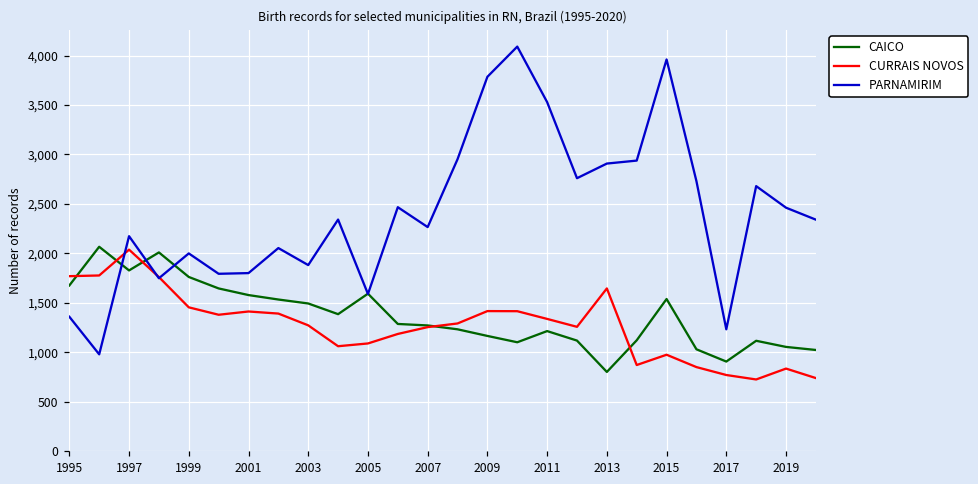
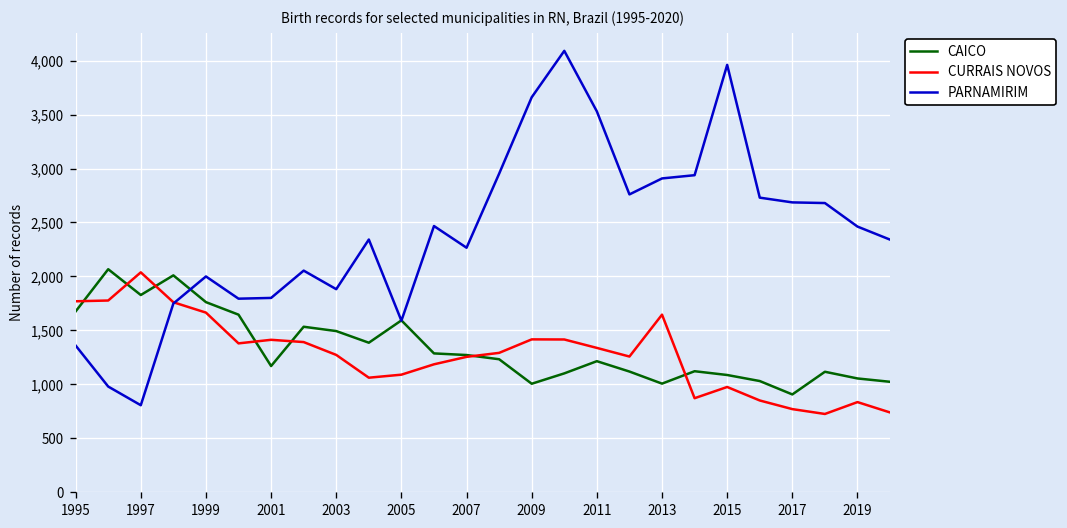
  {
    "CAICO": {
      "1995": "1,700",
      "1997": "1,800",
      "1999": "1,800",
-     "2001": "1,600",
+     "2001": "1,200",
      "2003": "1,500",
-     "2009": "1,200",
+     "2009": "1,000",
      "2011": "1,200",
-     "2013": "800",
-     "2015": "1,500",
+     "2013": "1,000",
+     "2015": "1,100",
      "2017": "900",
      "2019": "1,100"
    },
    "CURRAIS NOVOS": {
      "1995": "1,800",
      "1997": "2,000",
-     "1999": "1,500",
+     "1999": "1,700",
      "2001": "1,400",
      "2003": "1,300",
      "2005": "1,100",
      "2009": "1,400",
      "2011": "1,300",
      "2013": "1,600",
      "2015": "1,000",
      "2017": "800",
      "2019": "800"
    },
    "PARNAMIRIM": {
      "1995": "1,400",
-     "1997": "2,200",
+     "1997": "800",
      "1999": "2,000",
      "2001": "1,800",
      "2003": "1,900",
      "2007": "2,300",
-     "2009": "3,800",
+     "2009": "3,700",
      "2011": "3,500",
      "2013": "2,900",
      "2015": "4,000",
-     "2017": "1,200",
+     "2017": "2,700",
      "2019": "2,500"
    }
  }
